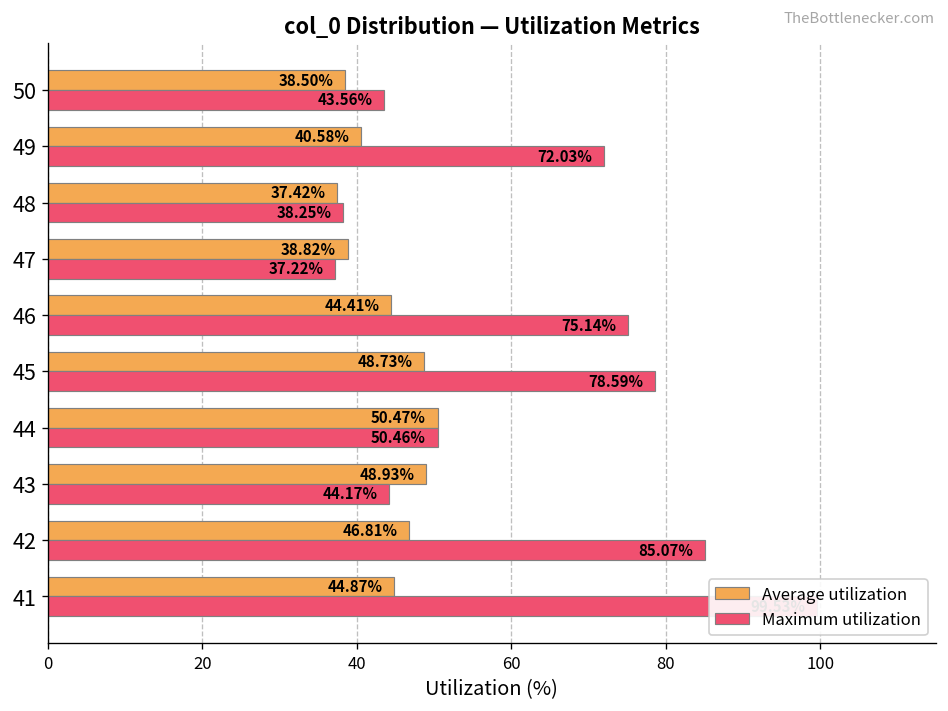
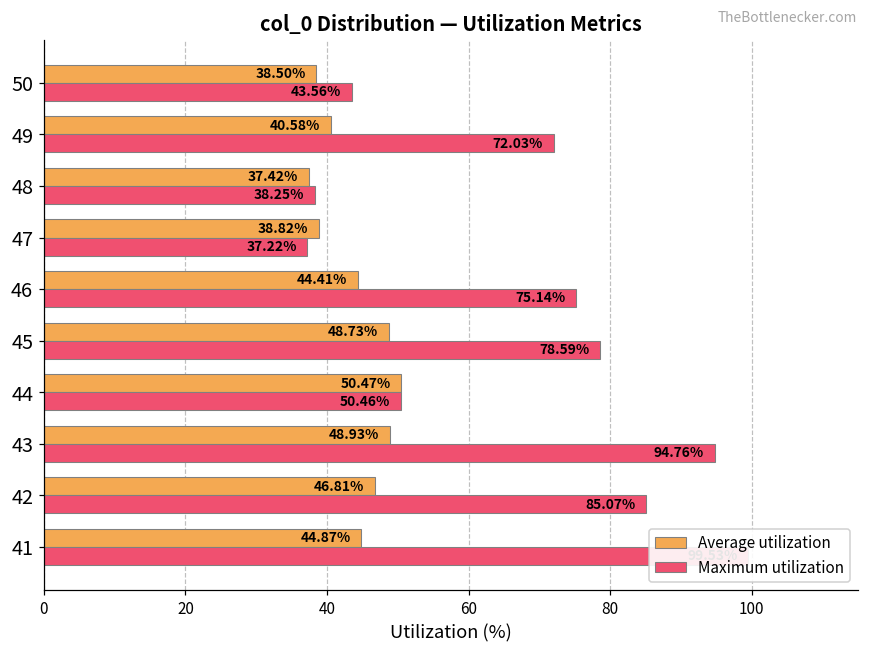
  {
    "Average utilization": {
      "50": "38.50%",
      "49": "40.58%",
      "48": "37.42%",
      "47": "38.82%",
      "46": "44.41%",
      "45": "48.73%",
      "44": "50.47%",
      "43": "48.93%",
      "42": "46.81%",
      "41": "44.87%"
    },
    "Maximum utilization": {
      "50": "43.56%",
      "49": "72.03%",
      "48": "38.25%",
      "47": "37.22%",
      "46": "75.14%",
      "45": "78.59%",
      "44": "50.46%",
-     "43": "44.17%",
+     "43": "94.76%",
      "42": "85.07%"
    }
  }
